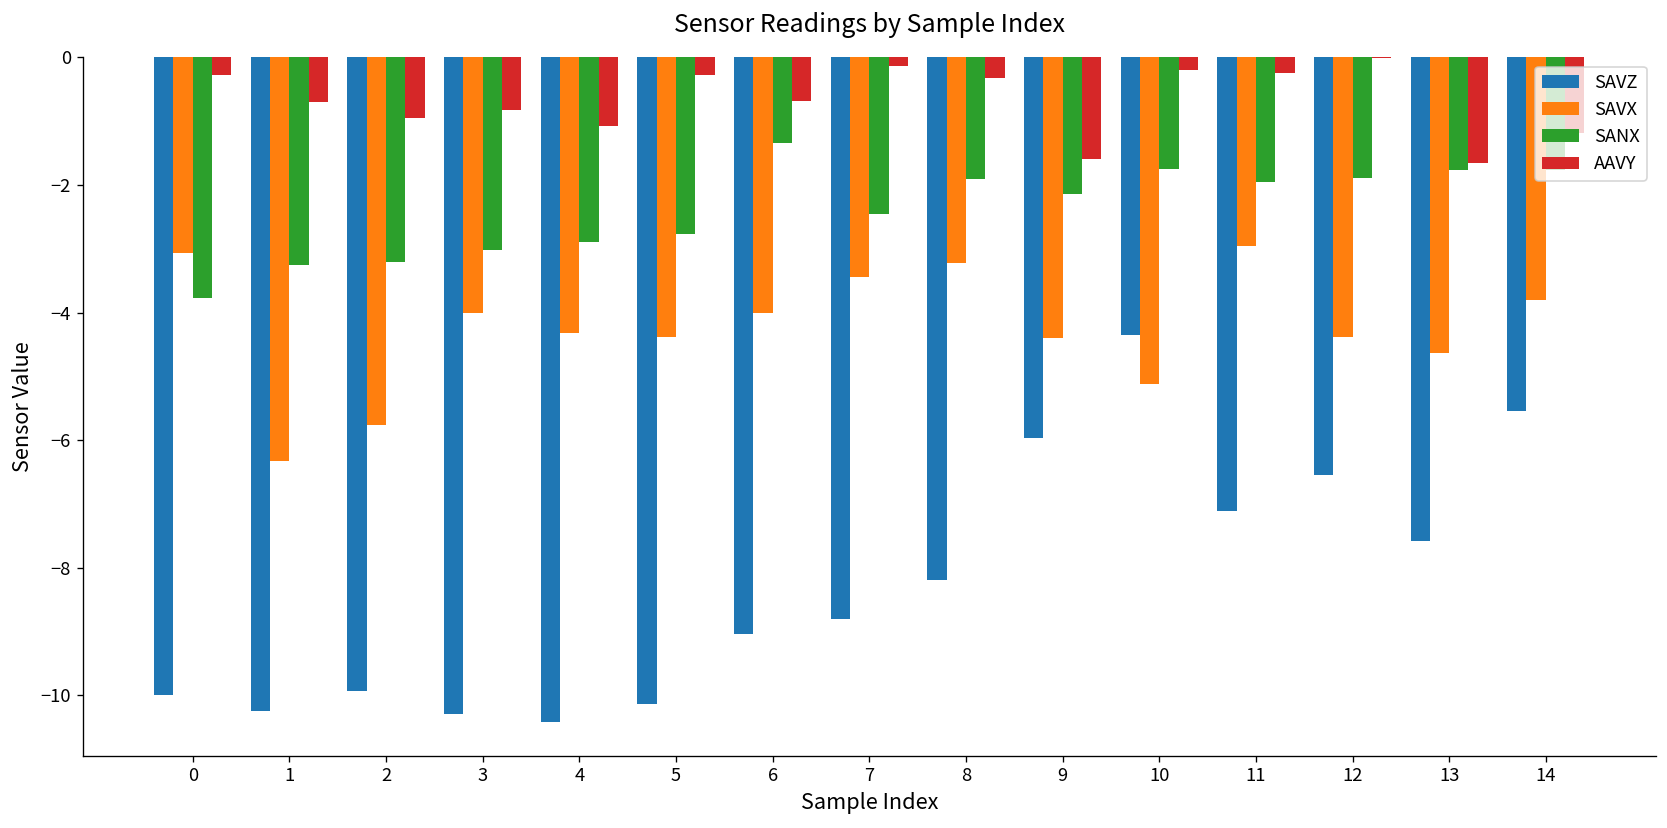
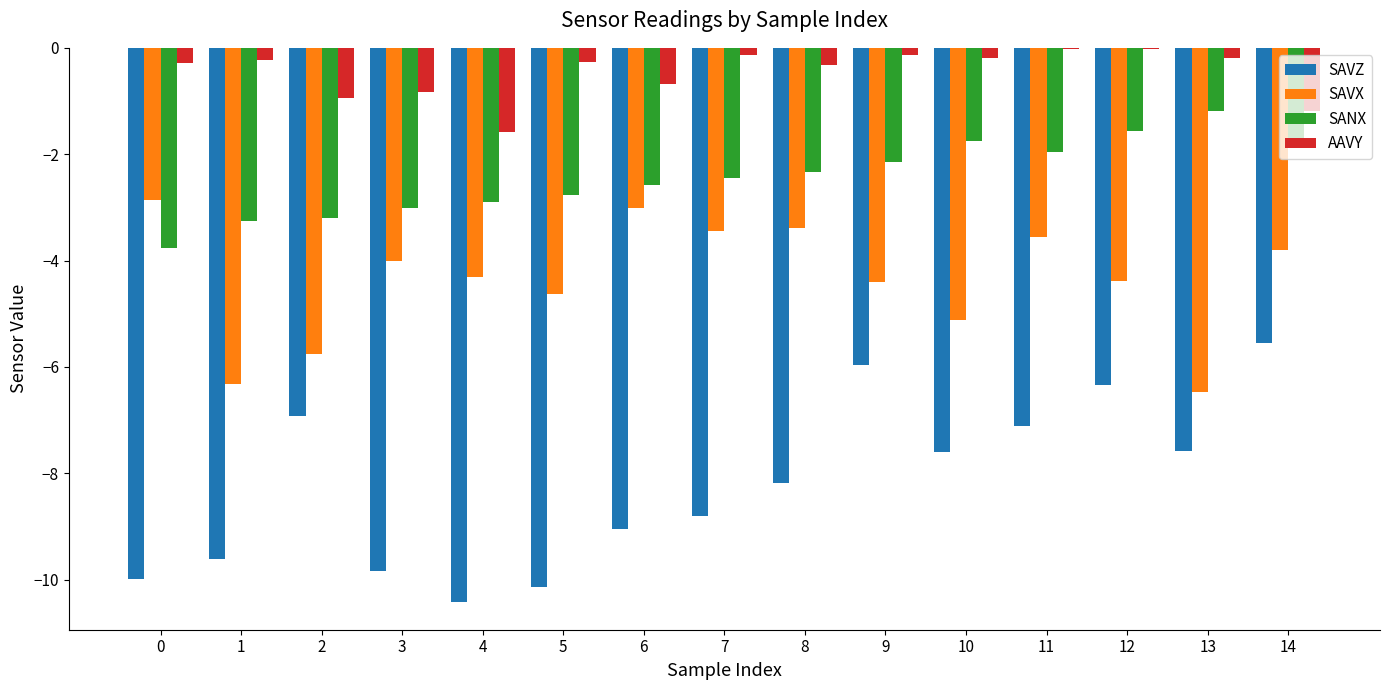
  {
    "SAVZ": {
      "0": -10.0,
-     "1": -10.3,
-     "2": -9.9,
-     "3": -10.3,
+     "1": -9.6,
+     "2": -6.9,
+     "3": -9.8,
      "4": -10.4,
      "5": -10.1,
      "6": -9.0,
      "7": -8.8,
      "8": -8.2,
      "9": -6.0,
-     "10": -4.4,
+     "10": -7.6,
      "11": -7.1,
-     "12": -6.5,
+     "12": -6.3,
      "13": -7.6,
      "14": -5.5
    },
    "SAVX": {
-     "0": -3.1,
+     "0": -2.9,
      "1": -6.3,
      "2": -5.8,
      "3": -4.0,
      "4": -4.3,
-     "5": -4.4,
-     "6": -4.0,
+     "5": -4.6,
+     "6": -3.0,
      "7": -3.4,
-     "8": -3.2,
+     "8": -3.4,
      "9": -4.4,
      "10": -5.1,
-     "11": -3.0,
+     "11": -3.6,
      "12": -4.4,
-     "13": -4.6,
+     "13": -6.5,
      "14": -3.8
    },
    "SANX": {
      "0": -3.8,
      "1": -3.3,
      "2": -3.2,
      "3": -3.0,
      "4": -2.9,
      "5": -2.8,
-     "6": -1.3,
+     "6": -2.6,
      "7": -2.5,
-     "8": -1.9,
+     "8": -2.3,
      "9": -2.1,
      "10": -1.8,
      "11": -2.0,
-     "12": -1.9,
-     "13": -1.8
+     "12": -1.6,
+     "13": -1.2
    },
    "AAVY": {
      "0": -0.3,
-     "1": -0.7,
+     "1": -0.2,
      "2": -1.0,
      "3": -0.8,
-     "4": -1.1,
+     "4": -1.6,
      "5": -0.3,
      "6": -0.7,
      "7": -0.1,
      "8": -0.3,
-     "9": -1.6,
+     "9": -0.1,
      "10": -0.2,
-     "11": -0.2,
-     "13": -1.7
+     "11": 0.0,
+     "13": -0.2
    }
  }
